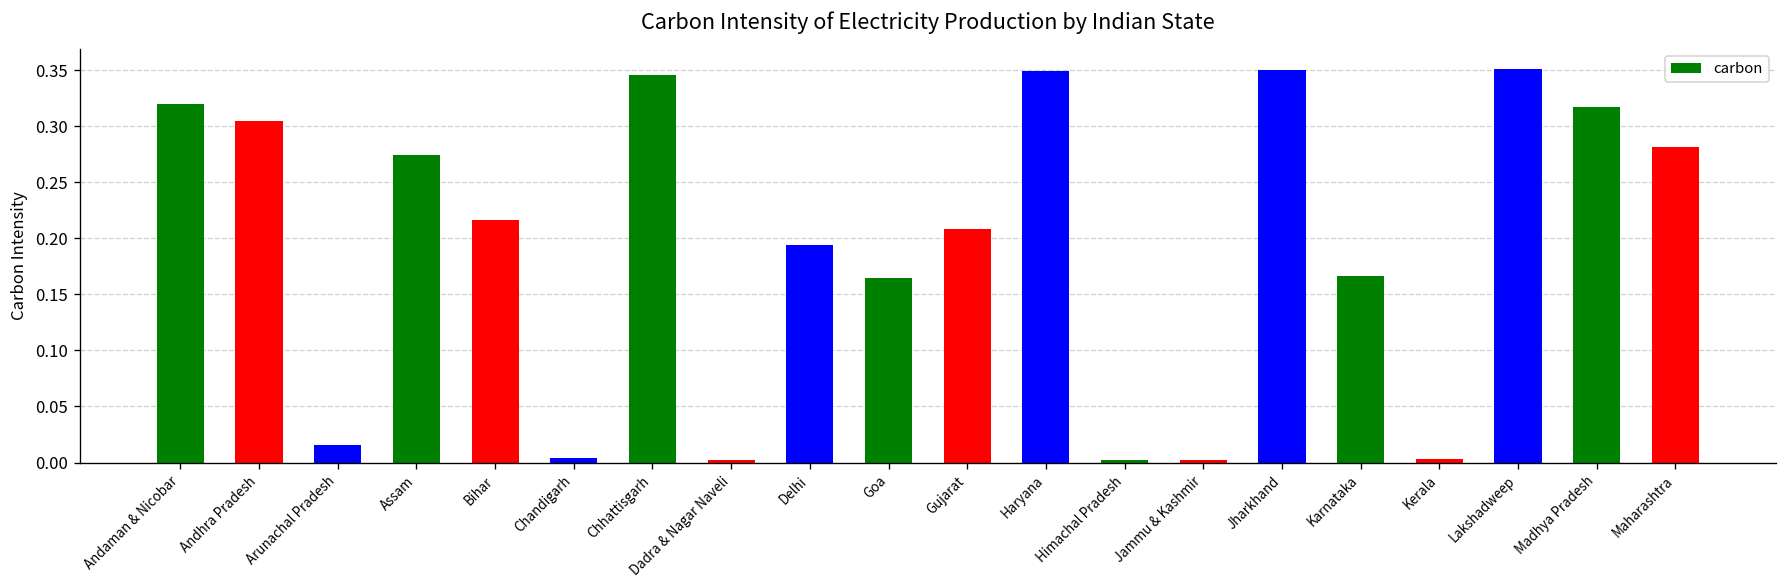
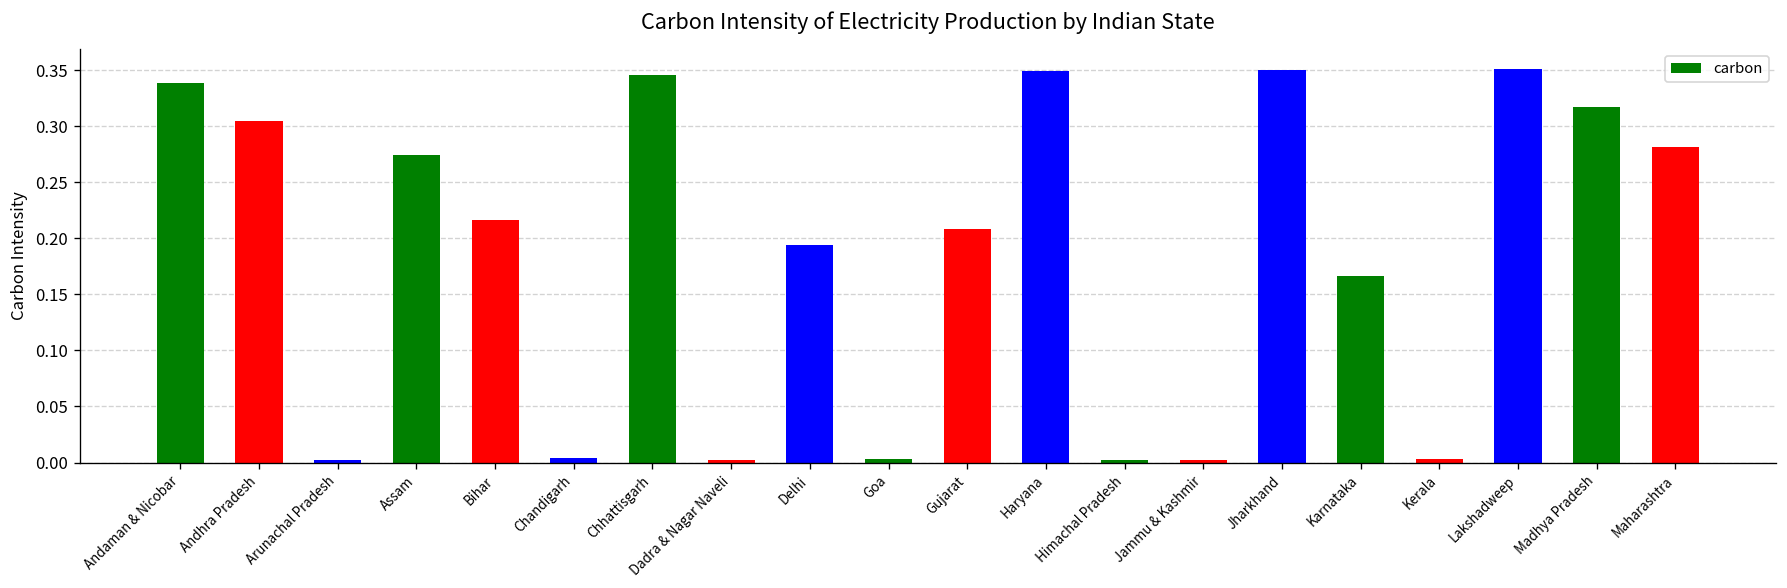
  {
-   "Andaman & Nicobar": 0.32,
+   "Andaman & Nicobar": 0.34,
    "Andhra Pradesh": 0.30,
-   "Arunachal Pradesh": 0.02,
+   "Arunachal Pradesh": 0.00,
    "Assam": 0.27,
    "Bihar": 0.22,
    "Chandigarh": 0.00,
    "Chhattisgarh": 0.35,
    "Delhi": 0.19,
-   "Goa": 0.16,
+   "Goa": 0.00,
    "Gujarat": 0.21,
    "Haryana": 0.35,
    "Jharkhand": 0.35,
    "Karnataka": 0.17,
    "Kerala": 0.00,
    "Lakshadweep": 0.35,
    "Madhya Pradesh": 0.32,
    "Maharashtra": 0.28
  }
